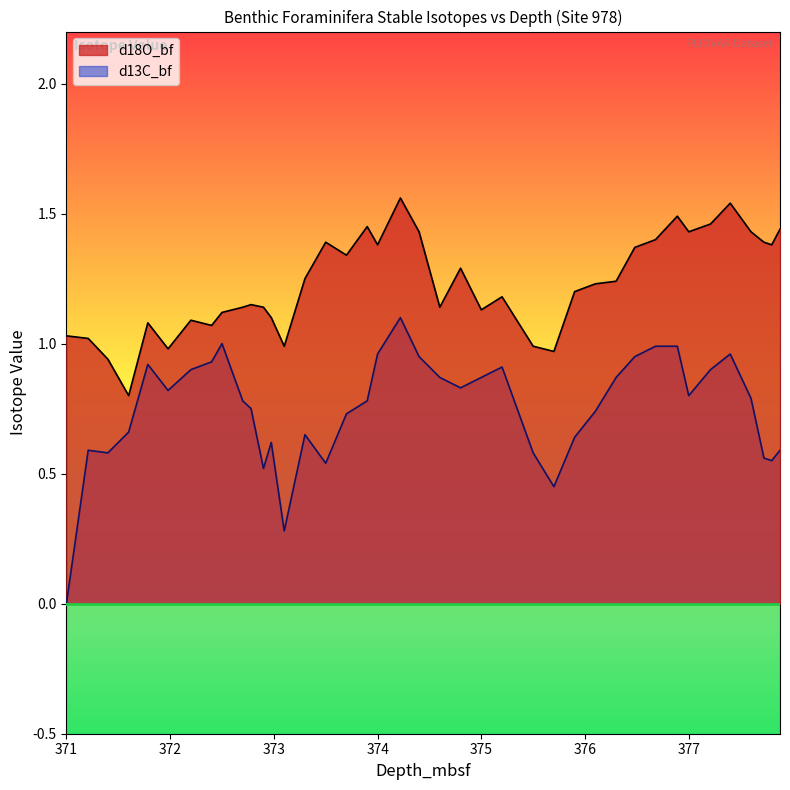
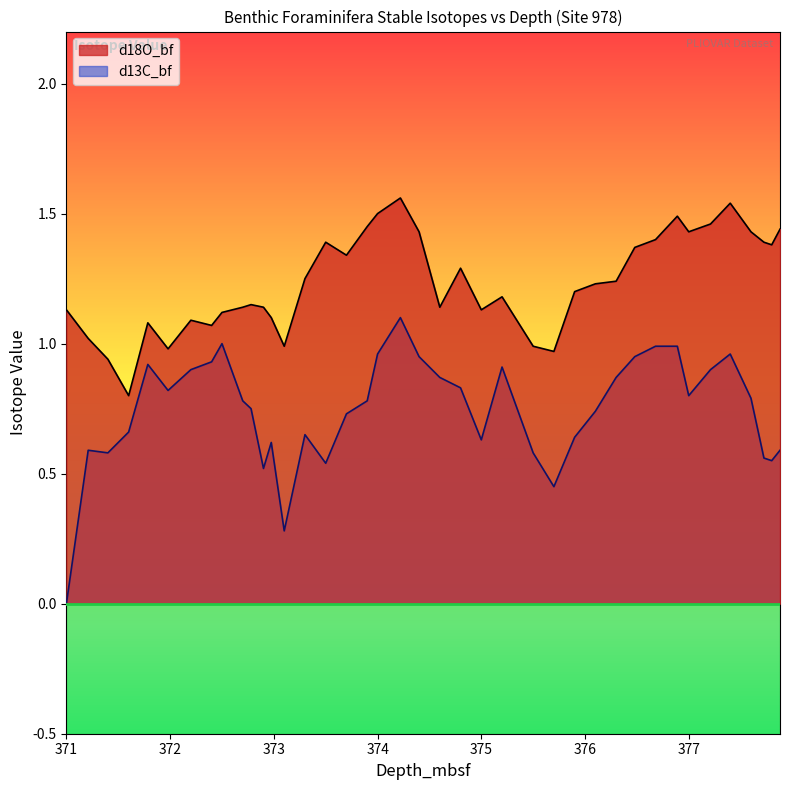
  {
    "d18O_bf": {
-     "371": 1.03,
-     "374": 1.38,
+     "371": 1.13,
+     "374": 1.50,
      "375": 1.13,
      "377": 1.43
    },
    "d13C_bf": {
      "374": 0.96,
-     "375": 0.87,
+     "375": 0.63,
      "377": 0.80
    }
  }
